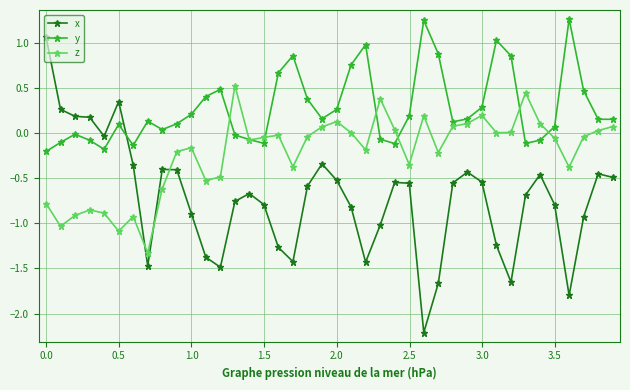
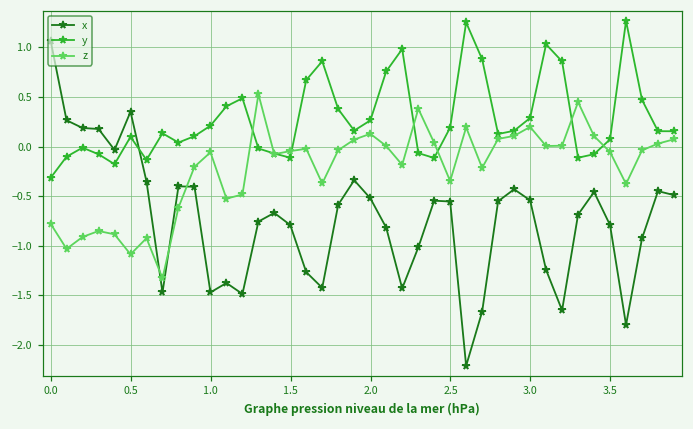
  {
    "x": {
      "0.5": 0.4,
-     "1.0": -0.9,
+     "1.0": -1.5,
      "2.0": -0.5
    },
    "y": {
-     "0.0": -0.2,
+     "0.0": -0.3,
      "0.5": 0.1,
      "1.0": 0.2,
      "2.0": 0.3
    },
    "z": {
      "0.0": -0.8,
      "0.5": -1.1,
-     "1.0": -0.2,
+     "1.0": -0.1,
      "2.0": 0.1
    }
  }
